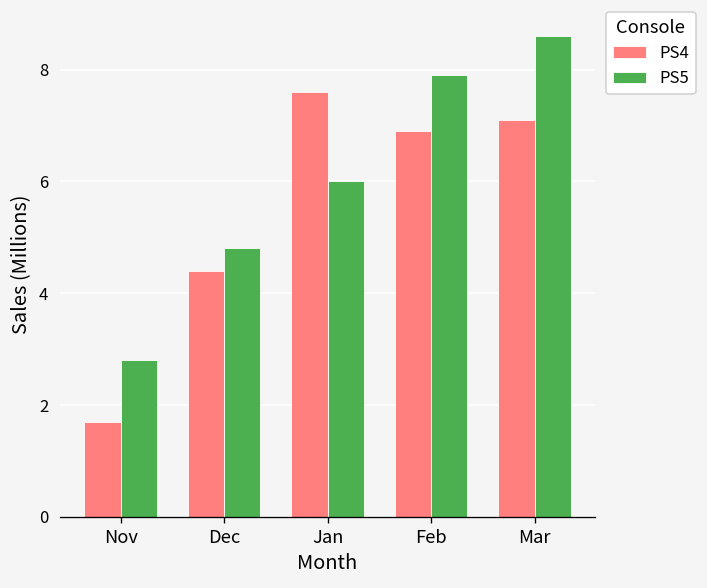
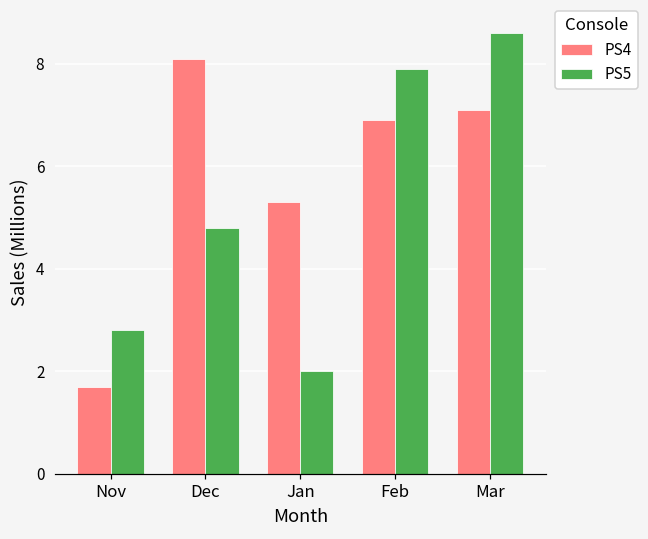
  {
    "PS4": {
      "Nov": 1.7,
-     "Dec": 4.4,
-     "Jan": 7.6,
+     "Dec": 8.1,
+     "Jan": 5.3,
      "Feb": 6.9,
      "Mar": 7.1
    },
    "PS5": {
      "Nov": 2.8,
      "Dec": 4.8,
-     "Jan": 6,
+     "Jan": 2,
      "Feb": 7.9,
      "Mar": 8.6
    }
  }
